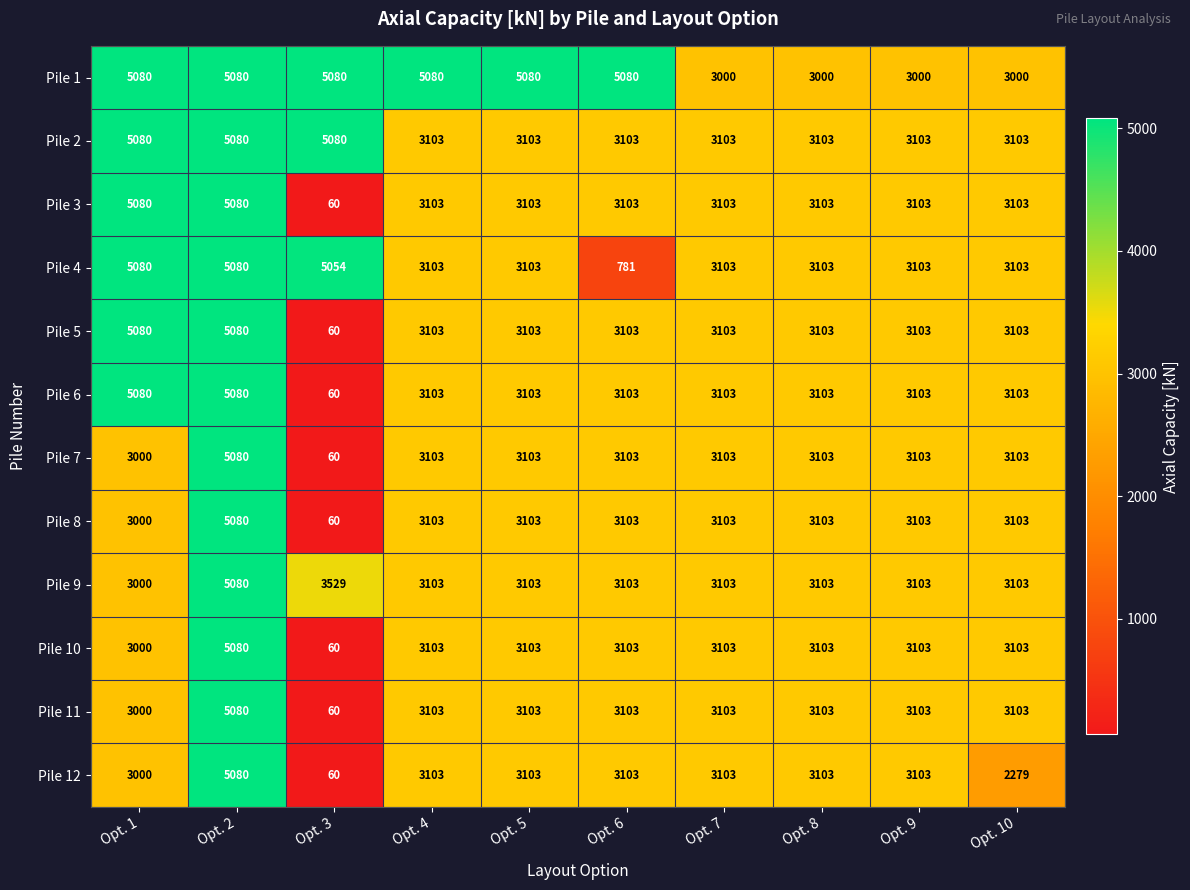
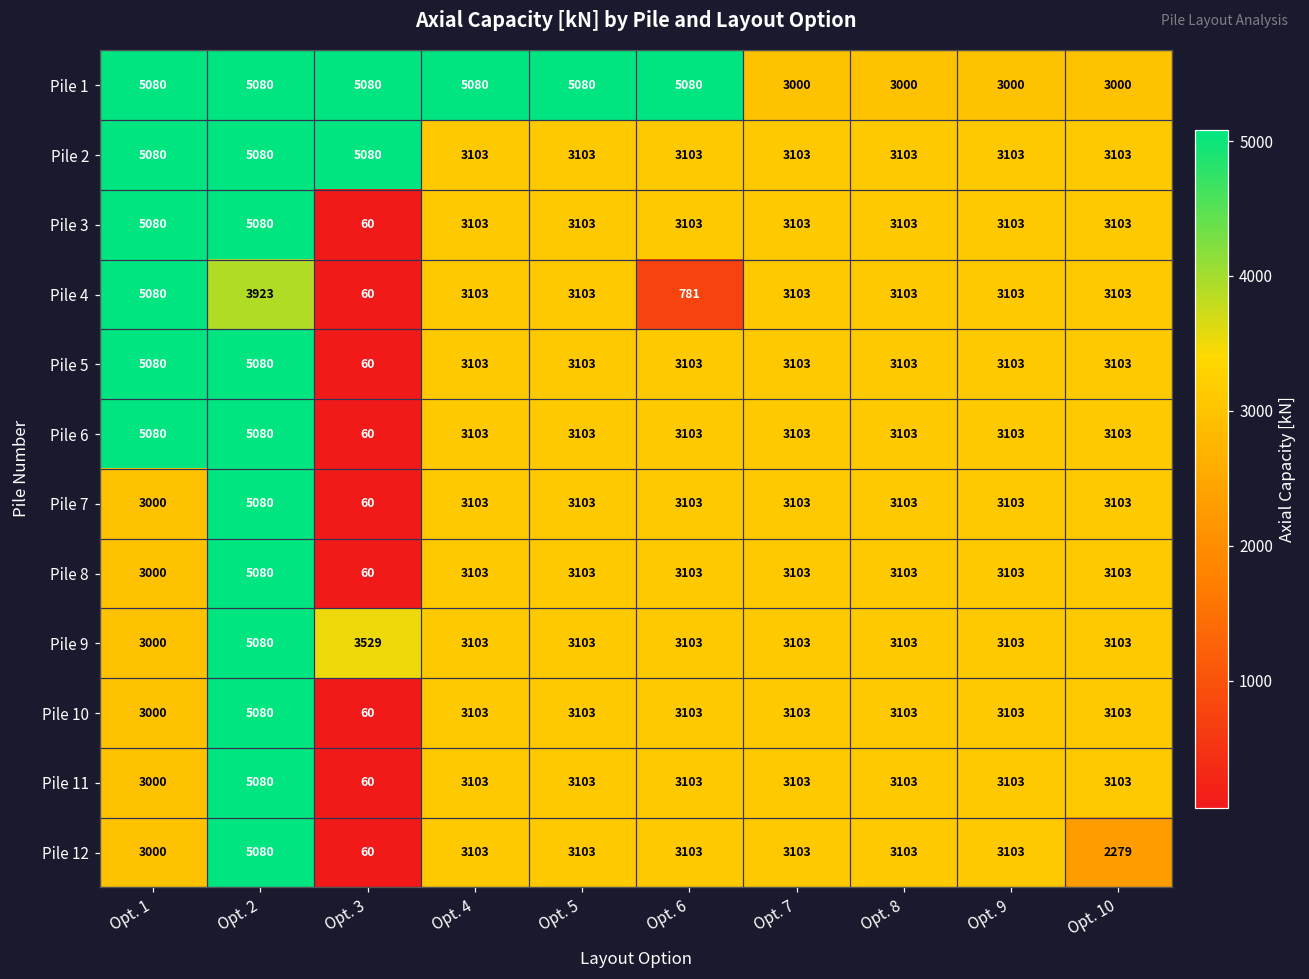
  {
    "Pile 1": {
      "Opt. 1": 5080,
      "Opt. 2": 5080,
      "Opt. 3": 5080,
      "Opt. 4": 5080,
      "Opt. 5": 5080,
      "Opt. 6": 5080,
      "Opt. 7": 3000,
      "Opt. 8": 3000,
      "Opt. 9": 3000,
      "Opt. 10": 3000
    },
    "Pile 2": {
      "Opt. 1": 5080,
      "Opt. 2": 5080,
      "Opt. 3": 5080,
      "Opt. 4": 3103,
      "Opt. 5": 3103,
      "Opt. 6": 3103,
      "Opt. 7": 3103,
      "Opt. 8": 3103,
      "Opt. 9": 3103,
      "Opt. 10": 3103
    },
    "Pile 3": {
      "Opt. 1": 5080,
      "Opt. 2": 5080,
      "Opt. 3": 60,
      "Opt. 4": 3103,
      "Opt. 5": 3103,
      "Opt. 6": 3103,
      "Opt. 7": 3103,
      "Opt. 8": 3103,
      "Opt. 9": 3103,
      "Opt. 10": 3103
    },
    "Pile 4": {
      "Opt. 1": 5080,
-     "Opt. 2": 5080,
-     "Opt. 3": 5054,
+     "Opt. 2": 3923,
+     "Opt. 3": 60,
      "Opt. 4": 3103,
      "Opt. 5": 3103,
      "Opt. 6": 781,
      "Opt. 7": 3103,
      "Opt. 8": 3103,
      "Opt. 9": 3103,
      "Opt. 10": 3103
    },
    "Pile 5": {
      "Opt. 1": 5080,
      "Opt. 2": 5080,
      "Opt. 3": 60,
      "Opt. 4": 3103,
      "Opt. 5": 3103,
      "Opt. 6": 3103,
      "Opt. 7": 3103,
      "Opt. 8": 3103,
      "Opt. 9": 3103,
      "Opt. 10": 3103
    },
    "Pile 6": {
      "Opt. 1": 5080,
      "Opt. 2": 5080,
      "Opt. 3": 60,
      "Opt. 4": 3103,
      "Opt. 5": 3103,
      "Opt. 6": 3103,
      "Opt. 7": 3103,
      "Opt. 8": 3103,
      "Opt. 9": 3103,
      "Opt. 10": 3103
    },
    "Pile 7": {
      "Opt. 1": 3000,
      "Opt. 2": 5080,
      "Opt. 3": 60,
      "Opt. 4": 3103,
      "Opt. 5": 3103,
      "Opt. 6": 3103,
      "Opt. 7": 3103,
      "Opt. 8": 3103,
      "Opt. 9": 3103,
      "Opt. 10": 3103
    },
    "Pile 8": {
      "Opt. 1": 3000,
      "Opt. 2": 5080,
      "Opt. 3": 60,
      "Opt. 4": 3103,
      "Opt. 5": 3103,
      "Opt. 6": 3103,
      "Opt. 7": 3103,
      "Opt. 8": 3103,
      "Opt. 9": 3103,
      "Opt. 10": 3103
    },
    "Pile 9": {
      "Opt. 1": 3000,
      "Opt. 2": 5080,
      "Opt. 3": 3529,
      "Opt. 4": 3103,
      "Opt. 5": 3103,
      "Opt. 6": 3103,
      "Opt. 7": 3103,
      "Opt. 8": 3103,
      "Opt. 9": 3103,
      "Opt. 10": 3103
    },
    "Pile 10": {
      "Opt. 1": 3000,
      "Opt. 2": 5080,
      "Opt. 3": 60,
      "Opt. 4": 3103,
      "Opt. 5": 3103,
      "Opt. 6": 3103,
      "Opt. 7": 3103,
      "Opt. 8": 3103,
      "Opt. 9": 3103,
      "Opt. 10": 3103
    },
    "Pile 11": {
      "Opt. 1": 3000,
      "Opt. 2": 5080,
      "Opt. 3": 60,
      "Opt. 4": 3103,
      "Opt. 5": 3103,
      "Opt. 6": 3103,
      "Opt. 7": 3103,
      "Opt. 8": 3103,
      "Opt. 9": 3103,
      "Opt. 10": 3103
    },
    "Pile 12": {
      "Opt. 1": 3000,
      "Opt. 2": 5080,
      "Opt. 3": 60,
      "Opt. 4": 3103,
      "Opt. 5": 3103,
      "Opt. 6": 3103,
      "Opt. 7": 3103,
      "Opt. 8": 3103,
      "Opt. 9": 3103,
      "Opt. 10": 2279
    }
  }
